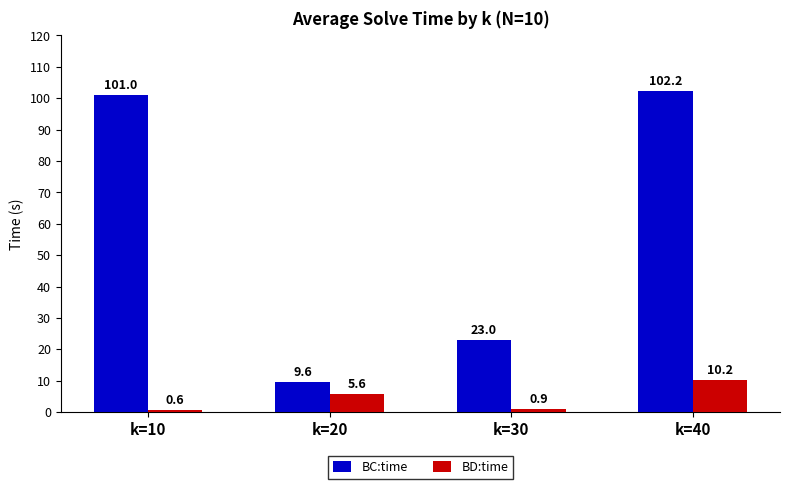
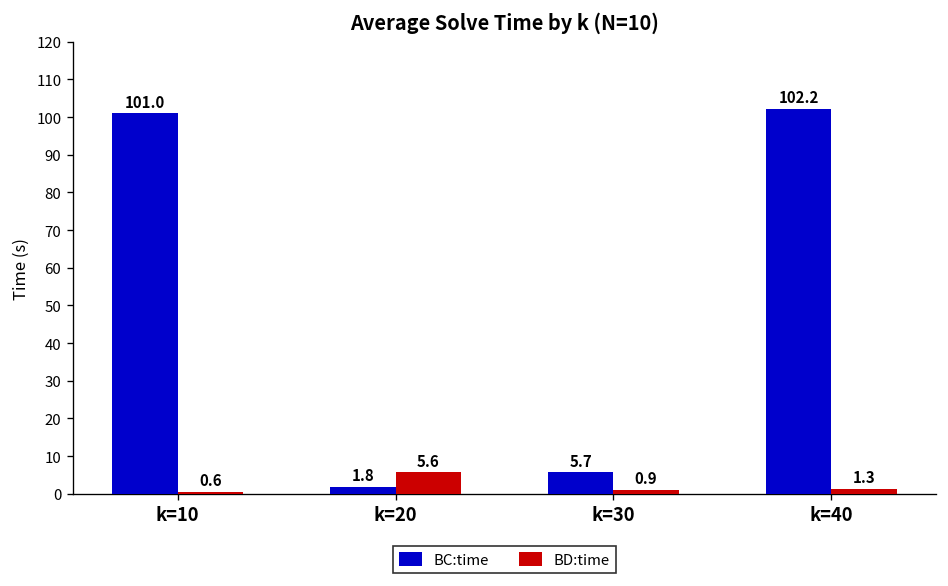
  {
    "BC:time": {
      "k=10": 101.0,
-     "k=20": 9.6,
-     "k=30": 23.0,
+     "k=20": 1.8,
+     "k=30": 5.7,
      "k=40": 102.2
    },
    "BD:time": {
      "k=10": 0.6,
      "k=20": 5.6,
      "k=30": 0.9,
-     "k=40": 10.2
+     "k=40": 1.3
    }
  }
